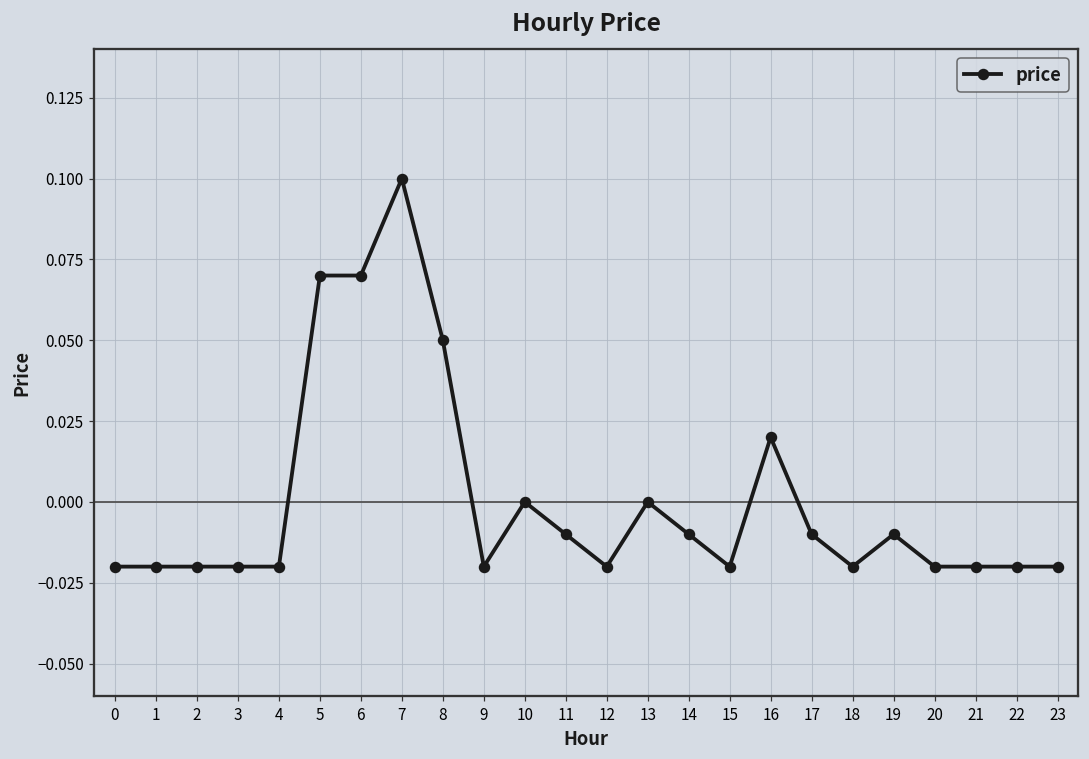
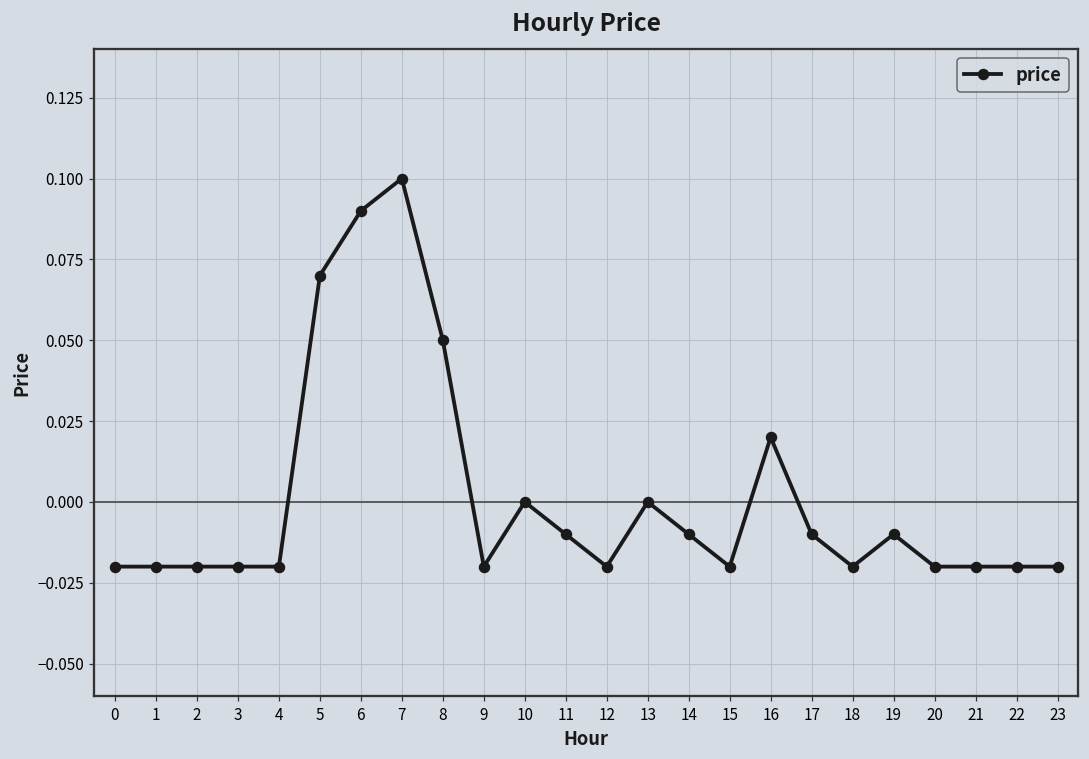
  {
    "0": -0.02,
    "1": -0.02,
    "2": -0.02,
    "3": -0.02,
    "4": -0.02,
    "5": 0.07,
-   "6": 0.07,
+   "6": 0.09,
    "7": 0.10,
    "8": 0.05,
    "9": -0.02,
    "10": 0.00,
    "11": -0.01,
    "12": -0.02,
    "13": 0.00,
    "14": -0.01,
    "15": -0.02,
    "16": 0.02,
    "17": -0.01,
    "18": -0.02,
    "19": -0.01,
    "20": -0.02,
    "21": -0.02,
    "22": -0.02,
    "23": -0.02
  }
